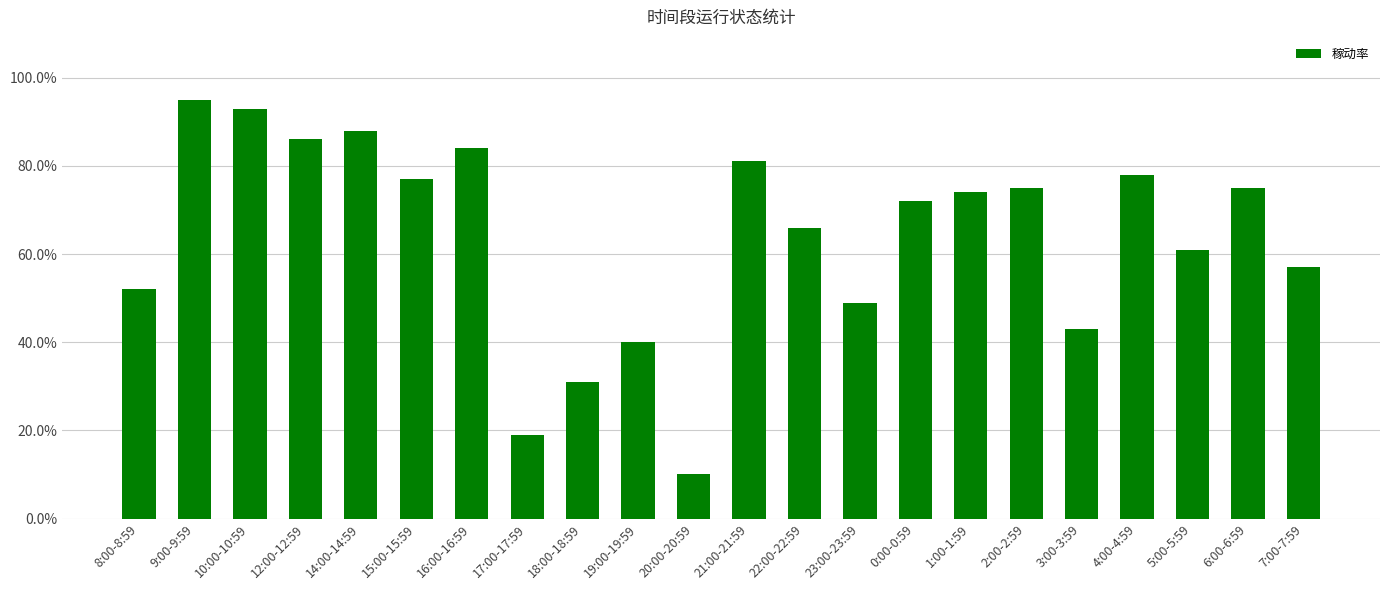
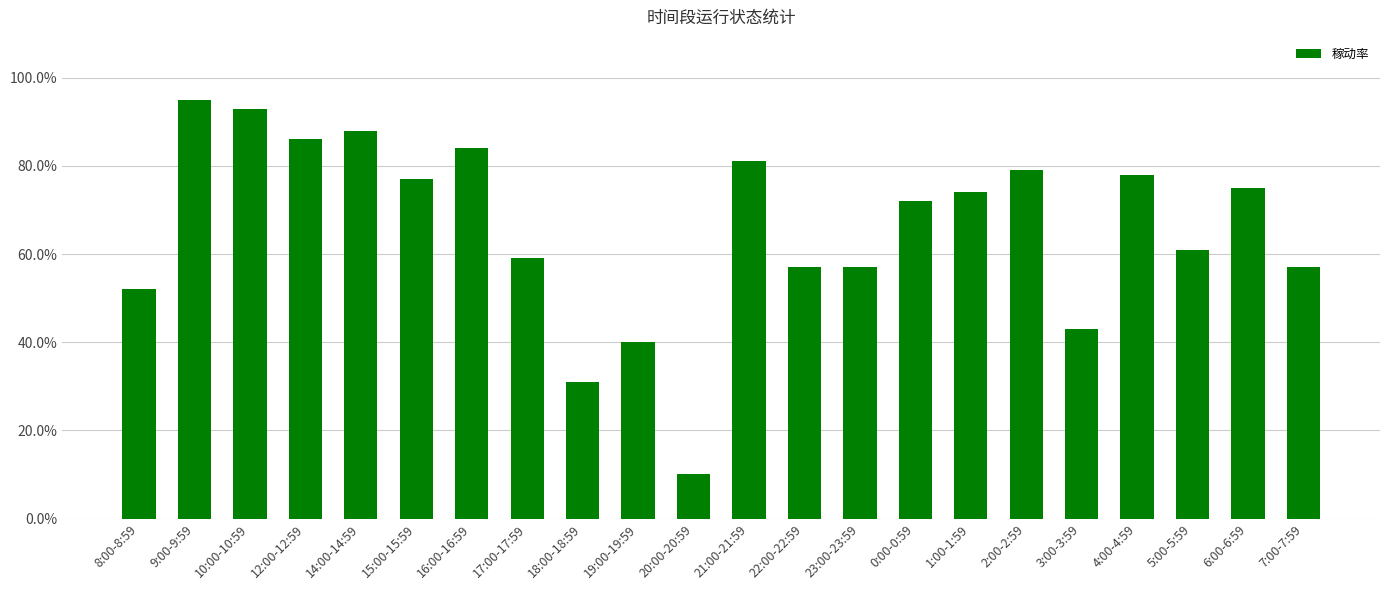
  {
    "8:00-8:59": "52%",
    "9:00-9:59": "95%",
    "10:00-10:59": "93%",
    "12:00-12:59": "86%",
    "14:00-14:59": "88%",
    "15:00-15:59": "77%",
    "16:00-16:59": "84%",
-   "17:00-17:59": "19%",
+   "17:00-17:59": "59%",
    "18:00-18:59": "31%",
    "19:00-19:59": "40%",
    "20:00-20:59": "10%",
    "21:00-21:59": "81%",
-   "22:00-22:59": "66%",
-   "23:00-23:59": "49%",
+   "22:00-22:59": "57%",
+   "23:00-23:59": "57%",
    "0:00-0:59": "72%",
    "1:00-1:59": "74%",
-   "2:00-2:59": "75%",
+   "2:00-2:59": "79%",
    "3:00-3:59": "43%",
    "4:00-4:59": "78%",
    "5:00-5:59": "61%",
    "6:00-6:59": "75%",
    "7:00-7:59": "57%"
  }
